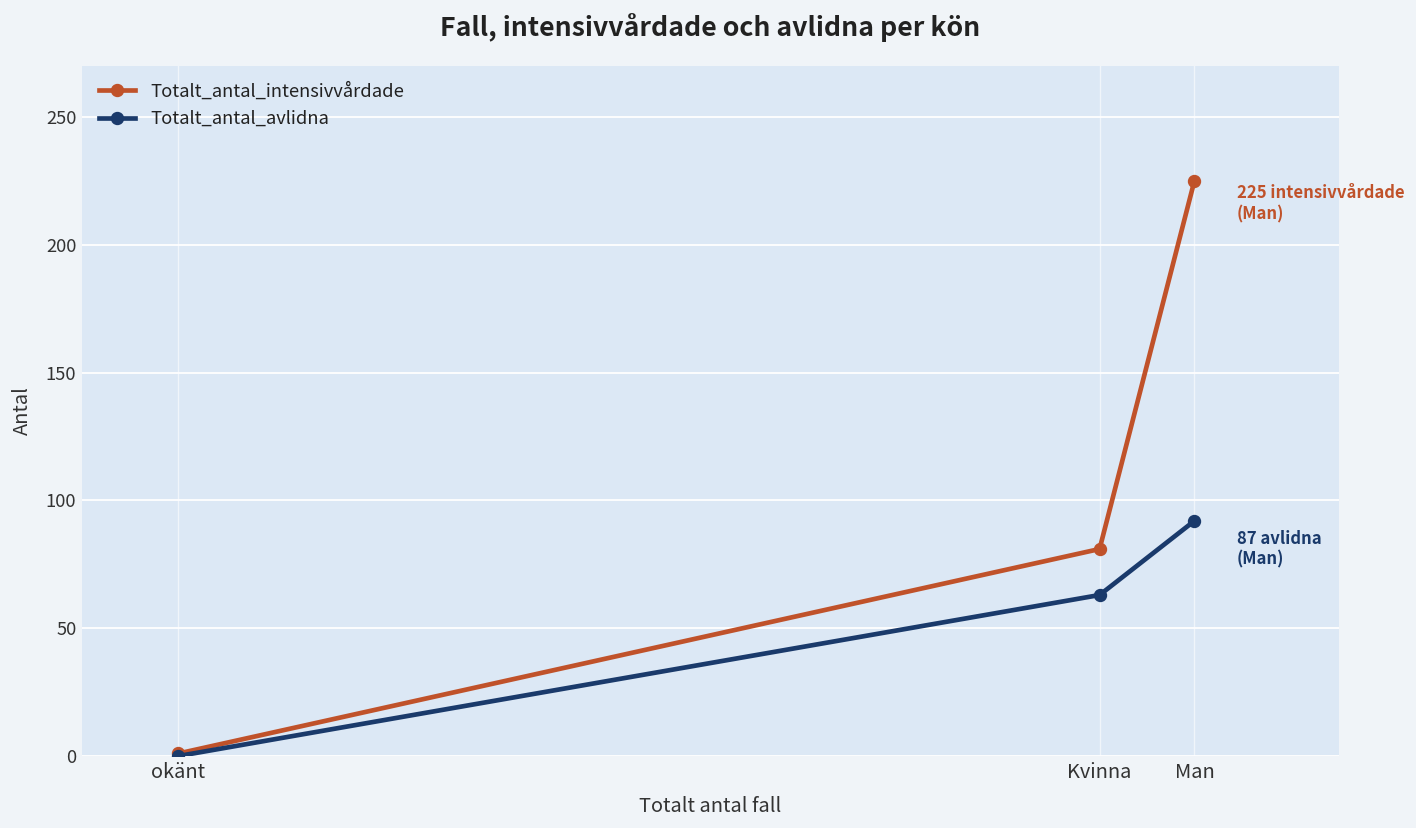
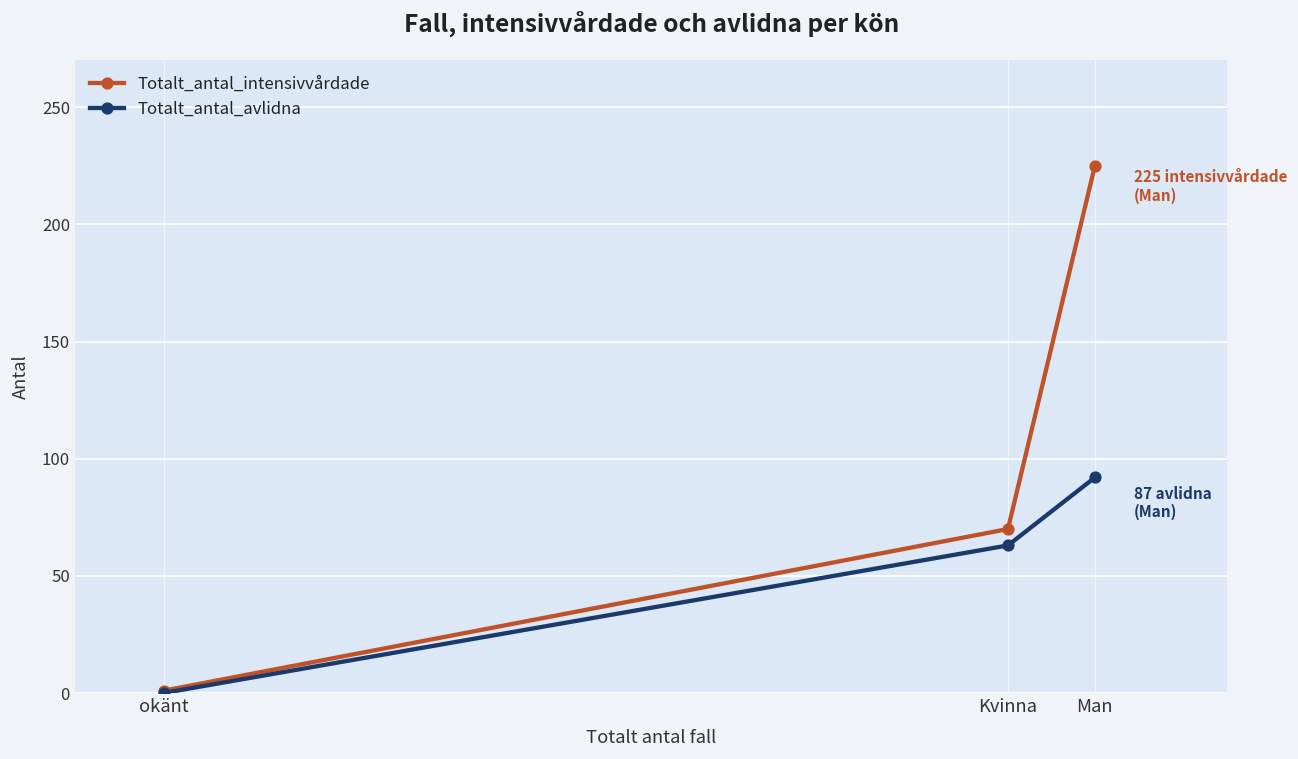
  {
    "Totalt_antal_intensivvårdade": {
-     "Kvinna": 81,
+     "Kvinna": 70,
      "Man": 225
    },
    "Totalt_antal_avlidna": {
      "Kvinna": 63,
      "Man": 92
    }
  }
